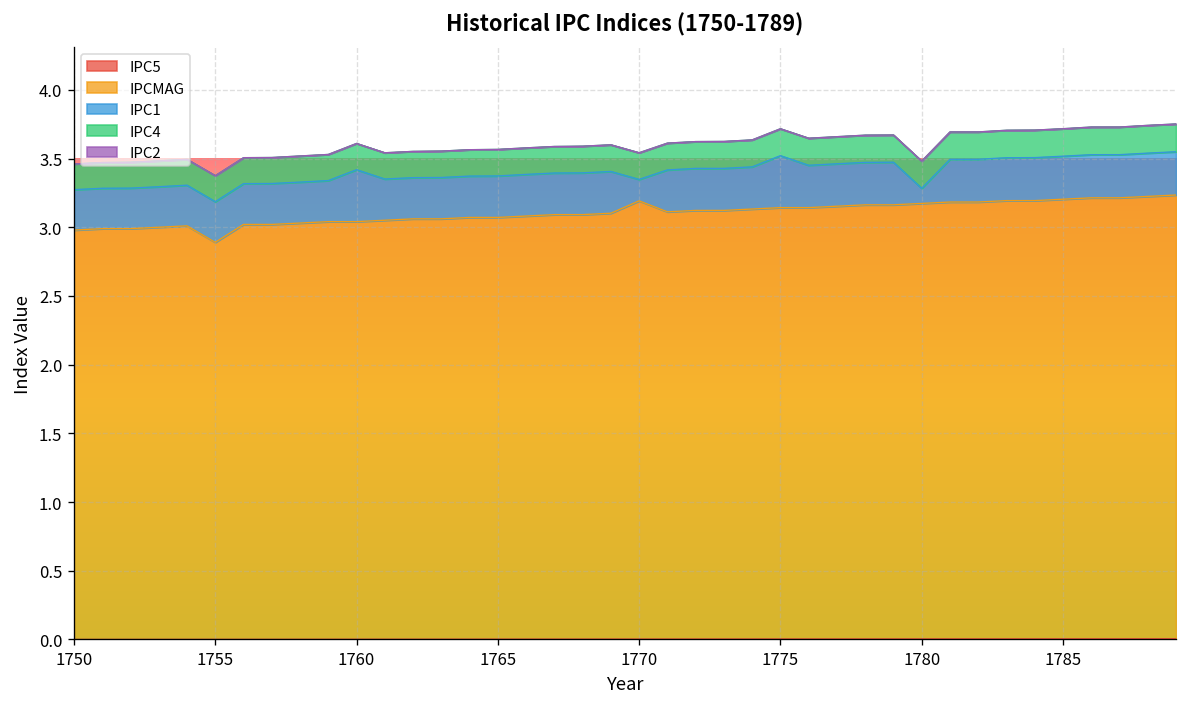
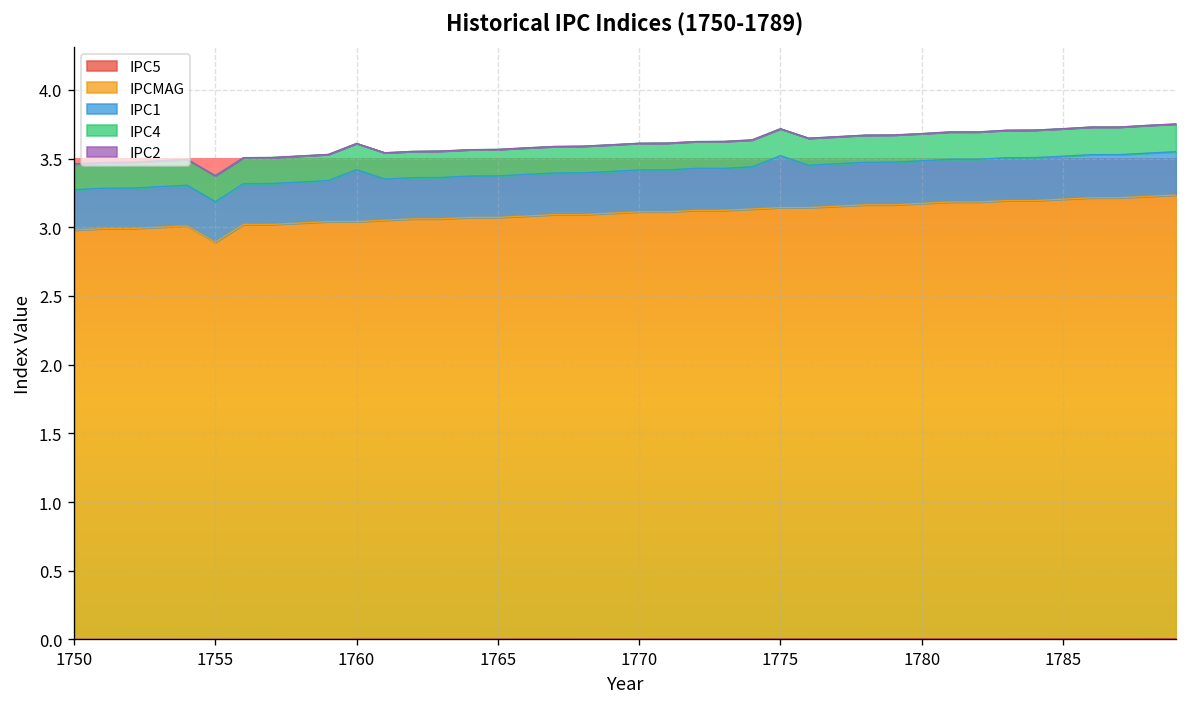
  {
    "IPC5": {
      "1750": 0.00,
      "1755": 0.00,
      "1760": 0.00,
      "1765": 0.00,
      "1770": 0.00,
      "1775": 0.00,
      "1780": 0.00,
      "1785": 0.00
    },
    "IPCMAG": {
      "1750": 2.98,
      "1755": 2.89,
      "1760": 3.04,
      "1765": 3.07,
-     "1770": 3.19,
+     "1770": 3.11,
      "1775": 3.14,
      "1780": 3.17,
      "1785": 3.20
    },
    "IPC1": {
      "1750": 0.29,
      "1755": 0.30,
      "1760": 0.38,
      "1765": 0.30,
-     "1770": 0.16,
+     "1770": 0.31,
      "1775": 0.38,
-     "1780": 0.11,
+     "1780": 0.31,
      "1785": 0.31
    }
  }
